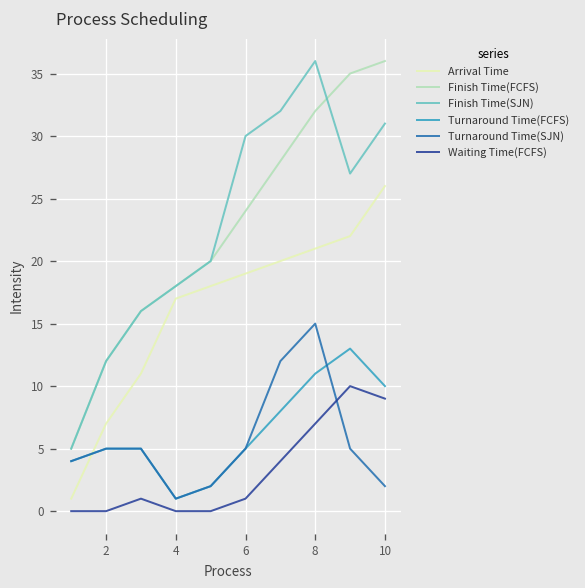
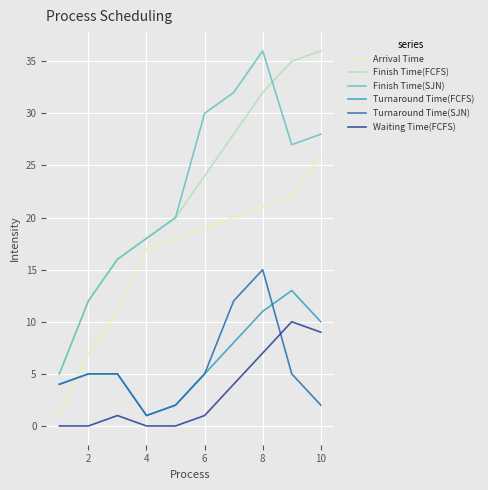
  {
    "Finish Time(SJN)": {
      "6": 30,
      "8": 36,
-     "10": 31
+     "10": 28
    }
  }
